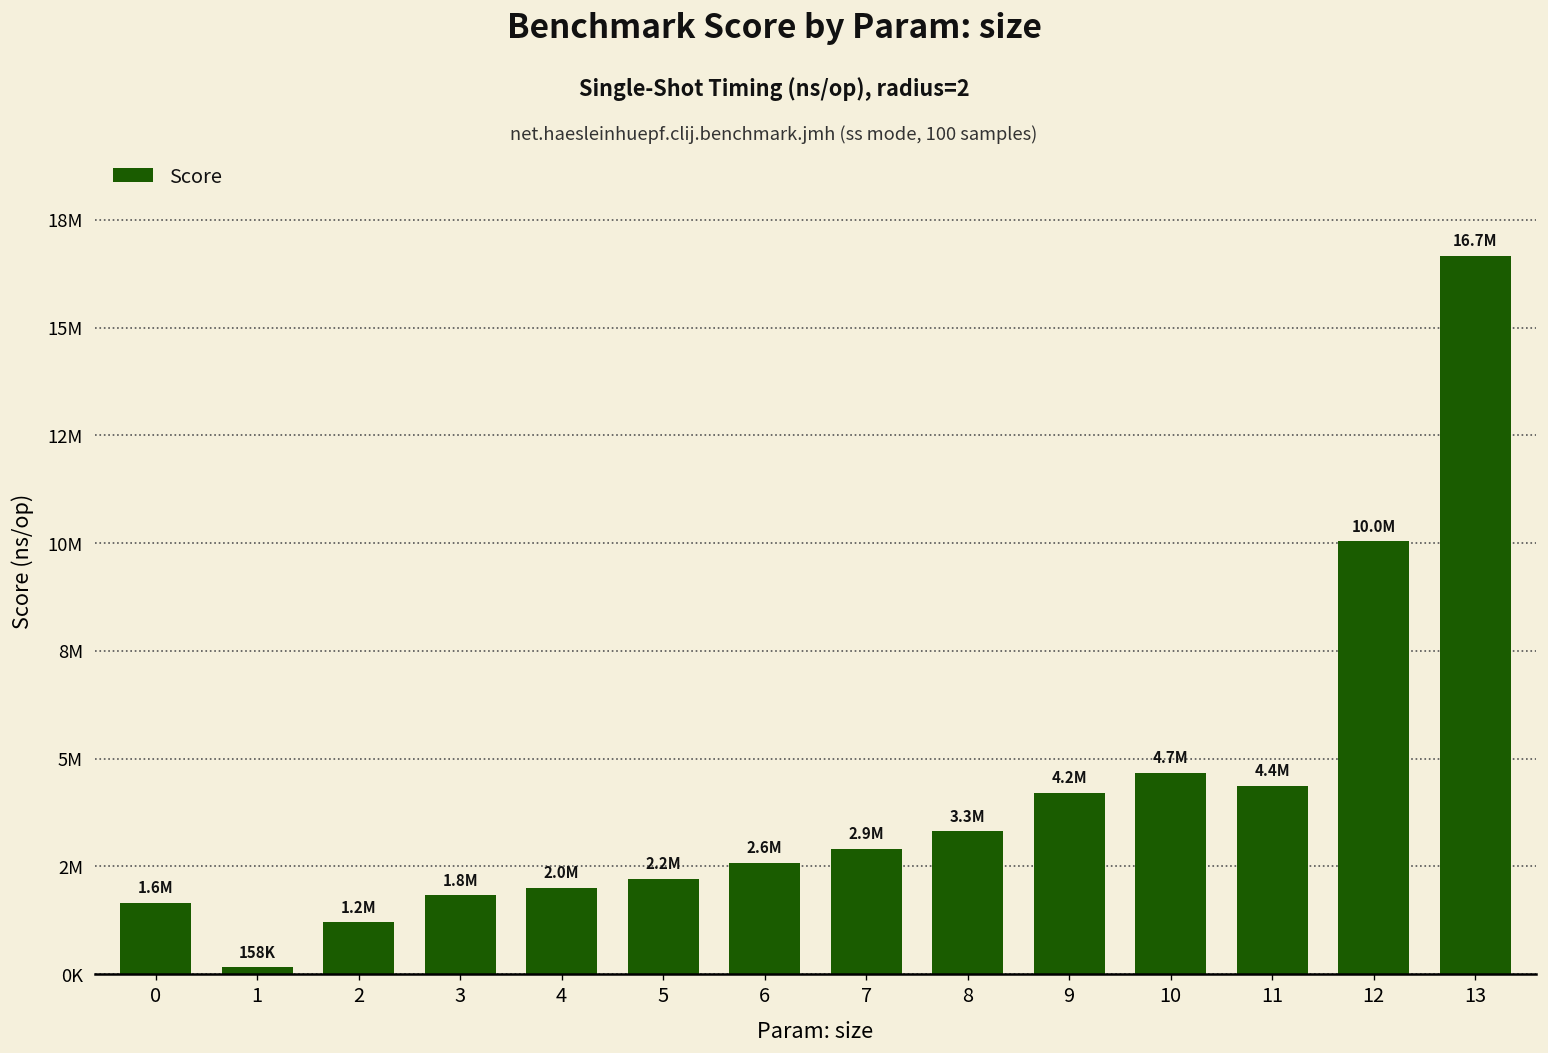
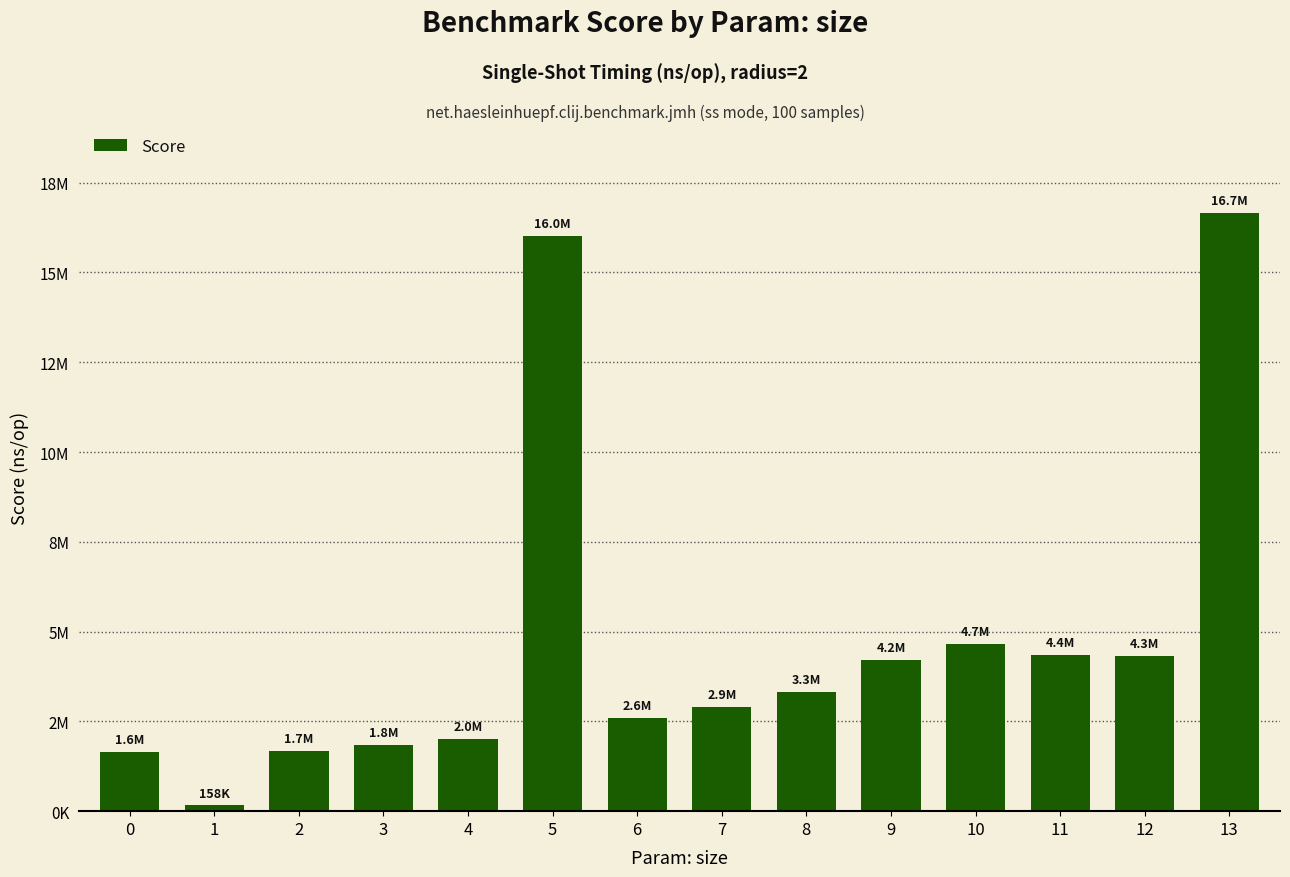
  {
    "0": "1.6M",
    "1": "158K",
-   "2": "1.2M",
+   "2": "1.7M",
    "3": "1.8M",
    "4": "2.0M",
-   "5": "2.2M",
+   "5": "16.0M",
    "6": "2.6M",
    "7": "2.9M",
    "8": "3.3M",
    "9": "4.2M",
    "10": "4.7M",
    "11": "4.4M",
-   "12": "10.0M",
+   "12": "4.3M",
    "13": "16.7M"
  }
